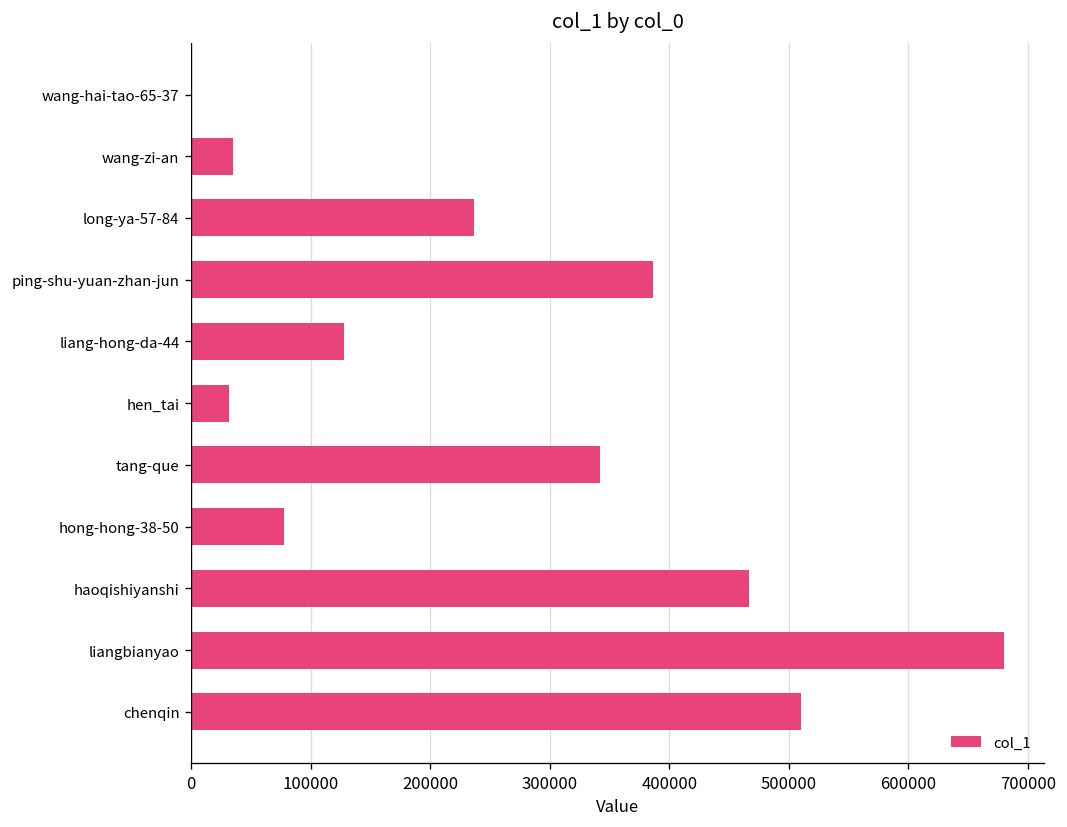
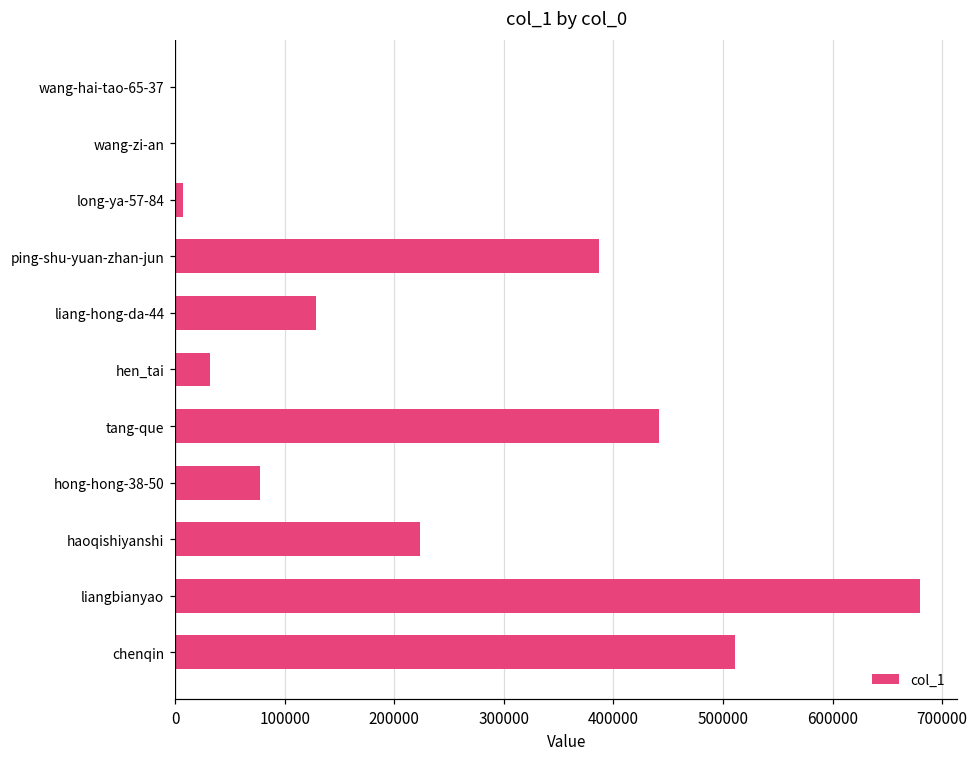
  {
-   "wang-zi-an": 40000,
-   "long-ya-57-84": 240000,
+   "wang-zi-an": 0,
+   "long-ya-57-84": 10000,
    "ping-shu-yuan-zhan-jun": 390000,
    "liang-hong-da-44": 130000,
    "hen_tai": 30000,
-   "tang-que": 340000,
+   "tang-que": 440000,
    "hong-hong-38-50": 80000,
-   "haoqishiyanshi": 470000,
+   "haoqishiyanshi": 220000,
    "liangbianyao": 680000,
    "chenqin": 510000
  }
